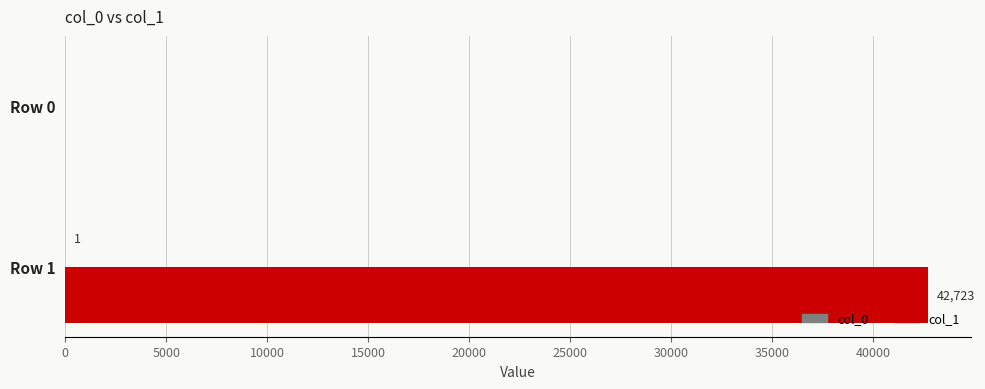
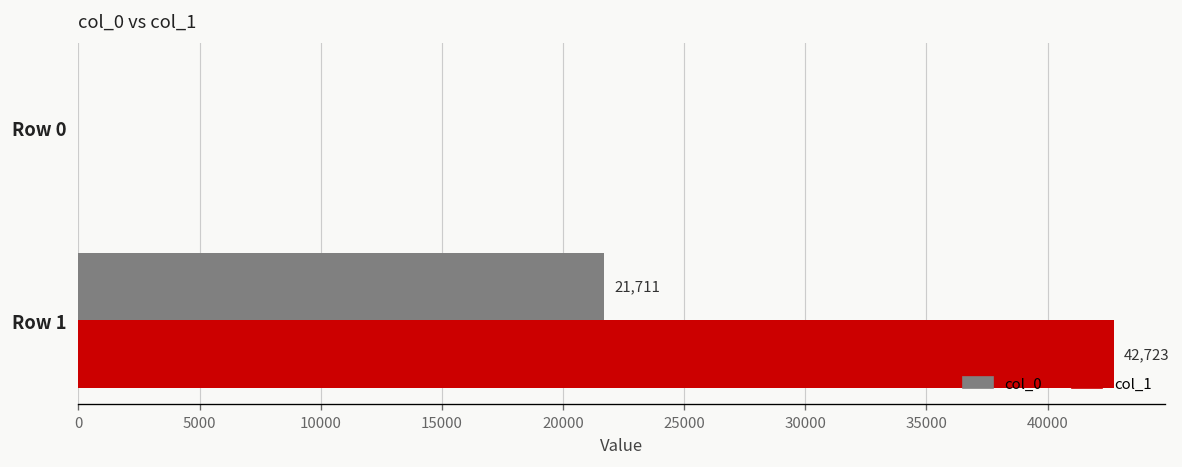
  {
    "col_0": {
-     "Row 1": "1"
+     "Row 1": "21,711"
    },
    "col_1": {
      "Row 1": "42,723"
    }
  }
